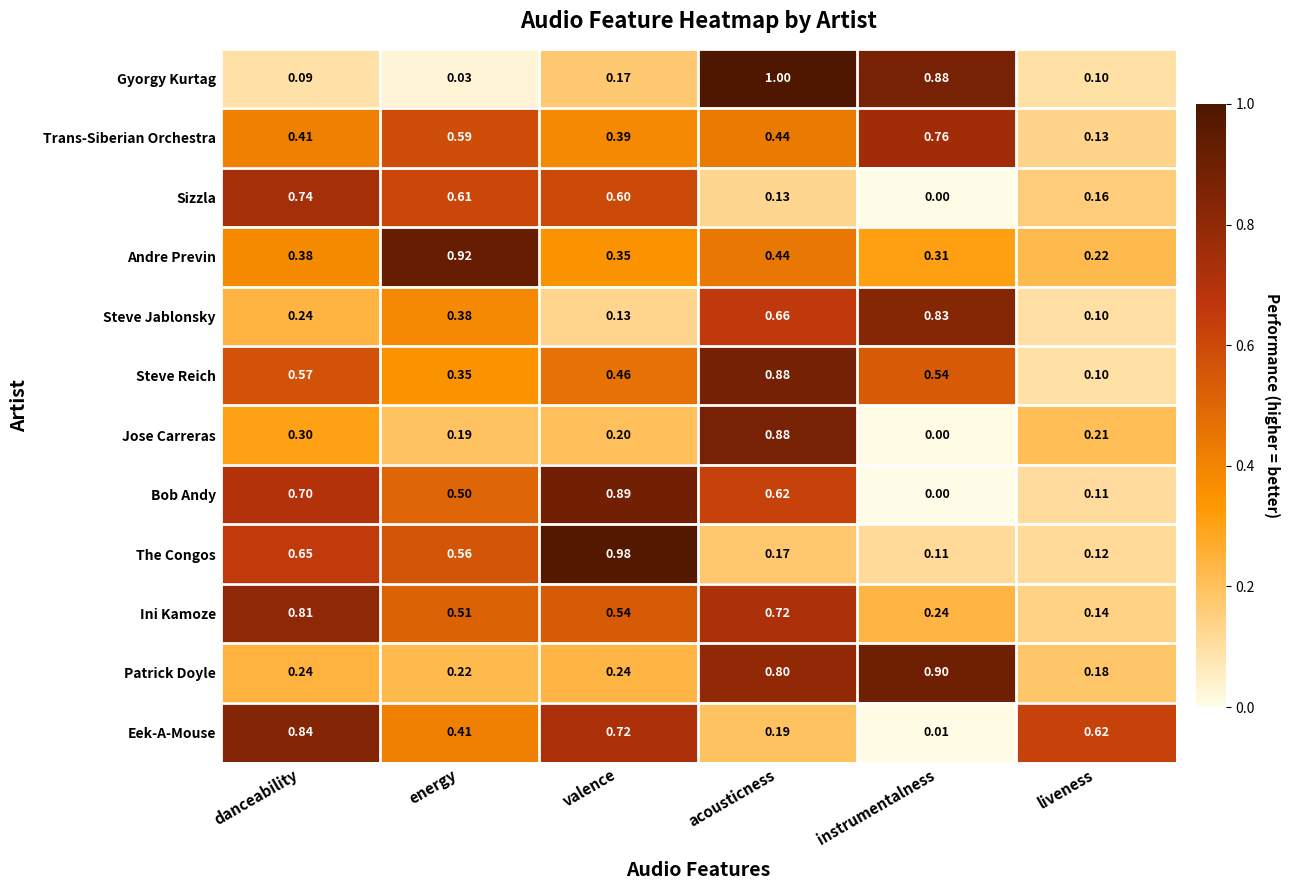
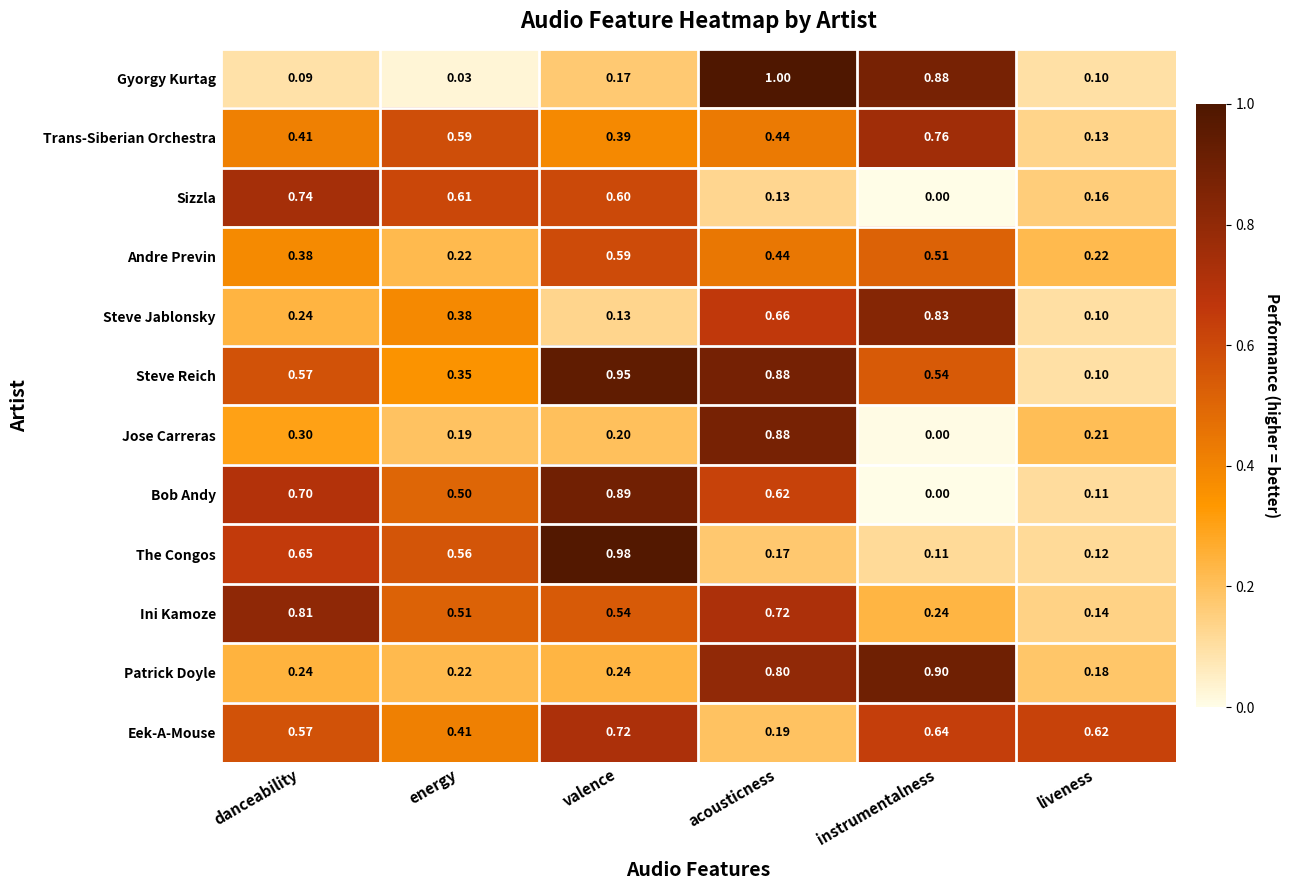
  {
    "Gyorgy Kurtag": {
      "danceability": 0.09,
      "energy": 0.03,
      "valence": 0.17,
      "acousticness": 1.00,
      "instrumentalness": 0.88,
      "liveness": 0.10
    },
    "Trans-Siberian Orchestra": {
      "danceability": 0.41,
      "energy": 0.59,
      "valence": 0.39,
      "acousticness": 0.44,
      "instrumentalness": 0.76,
      "liveness": 0.13
    },
    "Sizzla": {
      "danceability": 0.74,
      "energy": 0.61,
      "valence": 0.60,
      "acousticness": 0.13,
      "instrumentalness": 0.00,
      "liveness": 0.16
    },
    "Andre Previn": {
      "danceability": 0.38,
-     "energy": 0.92,
-     "valence": 0.35,
+     "energy": 0.22,
+     "valence": 0.59,
      "acousticness": 0.44,
-     "instrumentalness": 0.31,
+     "instrumentalness": 0.51,
      "liveness": 0.22
    },
    "Steve Jablonsky": {
      "danceability": 0.24,
      "energy": 0.38,
      "valence": 0.13,
      "acousticness": 0.66,
      "instrumentalness": 0.83,
      "liveness": 0.10
    },
    "Steve Reich": {
      "danceability": 0.57,
      "energy": 0.35,
-     "valence": 0.46,
+     "valence": 0.95,
      "acousticness": 0.88,
      "instrumentalness": 0.54,
      "liveness": 0.10
    },
    "Jose Carreras": {
      "danceability": 0.30,
      "energy": 0.19,
      "valence": 0.20,
      "acousticness": 0.88,
      "instrumentalness": 0.00,
      "liveness": 0.21
    },
    "Bob Andy": {
      "danceability": 0.70,
      "energy": 0.50,
      "valence": 0.89,
      "acousticness": 0.62,
      "instrumentalness": 0.00,
      "liveness": 0.11
    },
    "The Congos": {
      "danceability": 0.65,
      "energy": 0.56,
      "valence": 0.98,
      "acousticness": 0.17,
      "instrumentalness": 0.11,
      "liveness": 0.12
    },
    "Ini Kamoze": {
      "danceability": 0.81,
      "energy": 0.51,
      "valence": 0.54,
      "acousticness": 0.72,
      "instrumentalness": 0.24,
      "liveness": 0.14
    },
    "Patrick Doyle": {
      "danceability": 0.24,
      "energy": 0.22,
      "valence": 0.24,
      "acousticness": 0.80,
      "instrumentalness": 0.90,
      "liveness": 0.18
    },
    "Eek-A-Mouse": {
-     "danceability": 0.84,
+     "danceability": 0.57,
      "energy": 0.41,
      "valence": 0.72,
      "acousticness": 0.19,
-     "instrumentalness": 0.01,
+     "instrumentalness": 0.64,
      "liveness": 0.62
    }
  }
